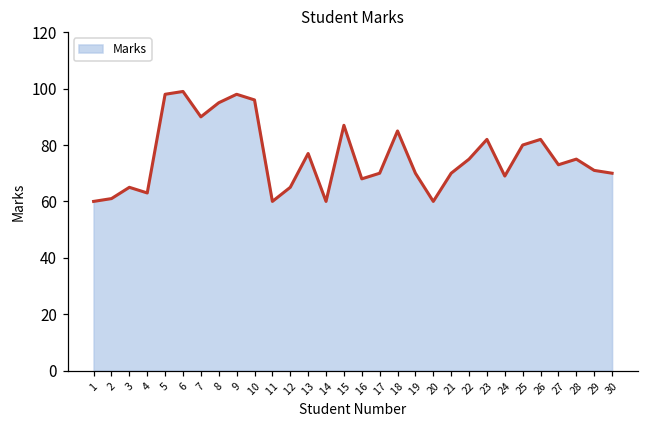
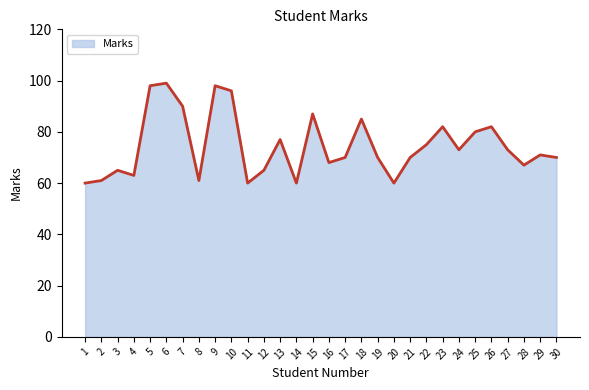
  {
    "1": 60,
    "2": 61,
    "3": 65,
    "4": 63,
    "5": 98,
    "6": 99,
    "7": 90,
-   "8": 95,
+   "8": 61,
    "9": 98,
    "10": 96,
    "11": 60,
    "12": 65,
    "13": 77,
    "14": 60,
    "15": 87,
    "16": 68,
    "17": 70,
    "18": 85,
    "19": 70,
    "20": 60,
    "21": 70,
    "22": 75,
    "23": 82,
-   "24": 69,
+   "24": 73,
    "25": 80,
    "26": 82,
    "27": 73,
-   "28": 75,
+   "28": 67,
    "29": 71,
    "30": 70
  }
